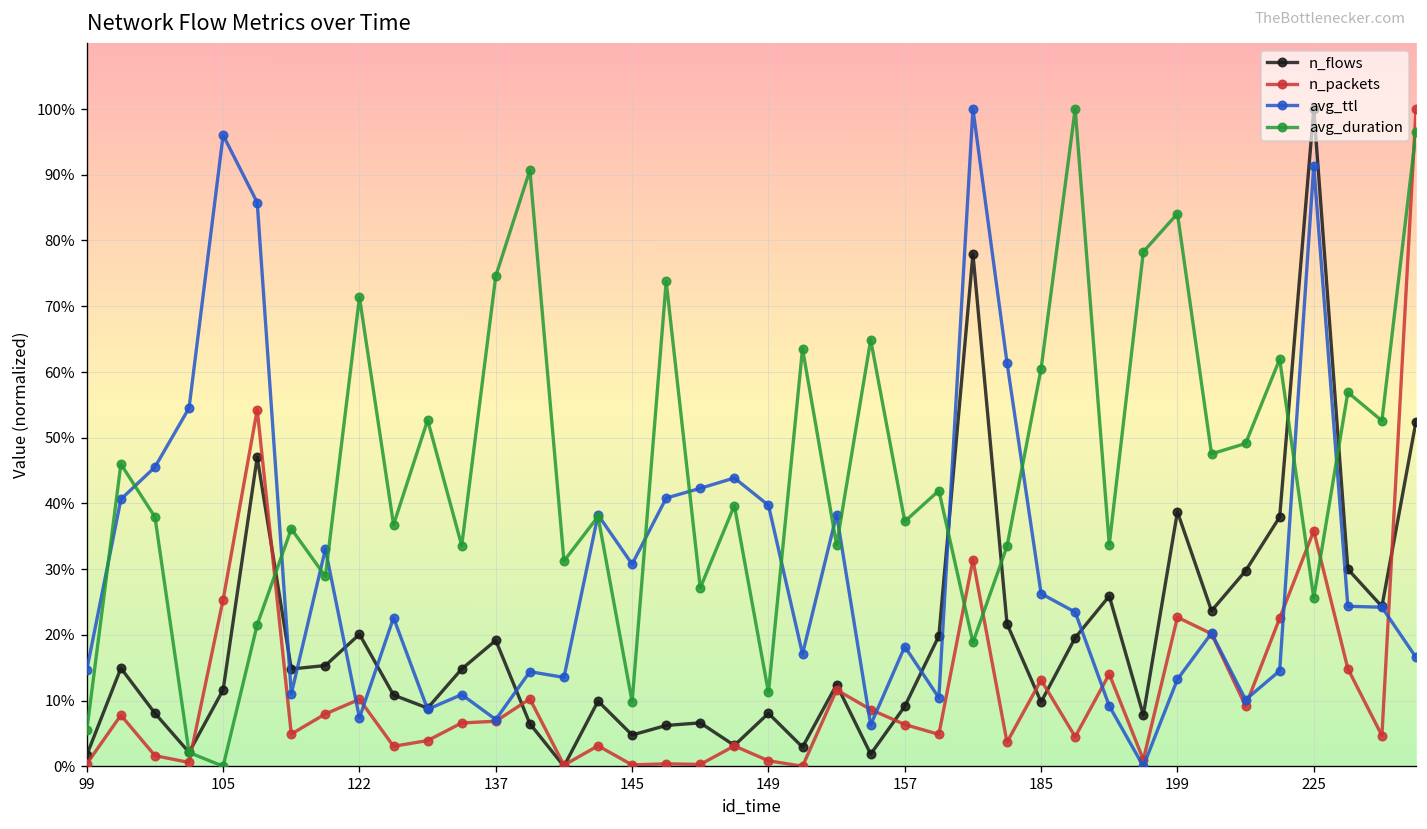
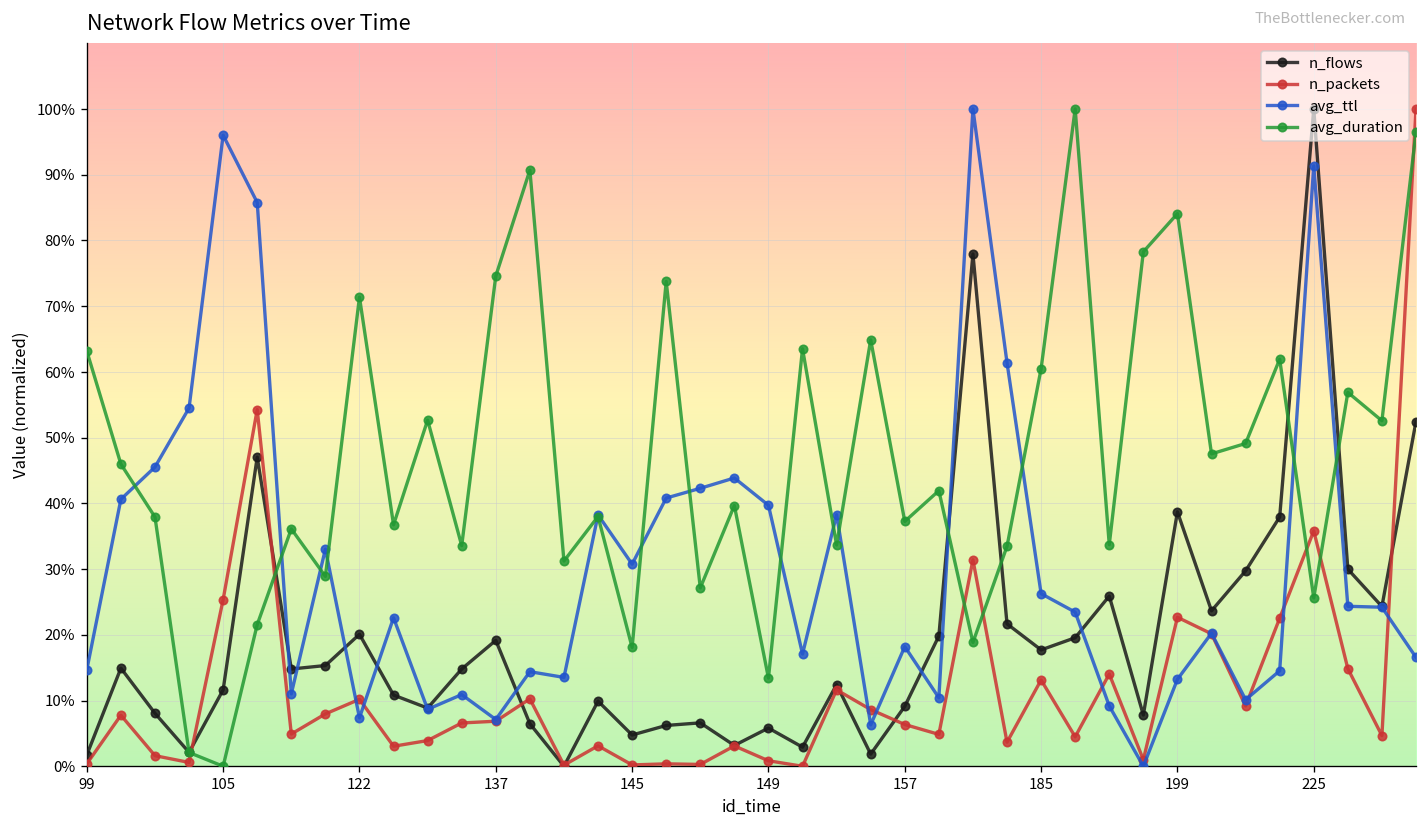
  {
    "n_flows": {
      "99": "2%",
      "105": "12%",
      "122": "20%",
      "137": "19%",
      "145": "5%",
-     "149": "8%",
+     "149": "6%",
      "157": "9%",
-     "185": "10%",
+     "185": "18%",
      "199": "39%"
    },
    "n_packets": {
      "99": "0%",
      "105": "25%",
      "122": "10%",
      "145": "0%",
      "149": "1%",
      "157": "6%",
      "185": "13%",
      "199": "23%",
      "225": "36%"
    },
    "avg_ttl": {
      "99": "15%",
      "105": "96%",
      "122": "7%",
      "145": "31%",
      "149": "40%",
      "157": "18%",
      "185": "26%",
      "199": "13%",
      "225": "91%"
    },
    "avg_duration": {
-     "99": "6%",
+     "99": "63%",
      "105": "0%",
      "122": "71%",
      "137": "75%",
-     "145": "10%",
-     "149": "11%",
+     "145": "18%",
+     "149": "13%",
      "157": "37%",
      "185": "60%",
      "199": "84%",
      "225": "26%"
    }
  }
